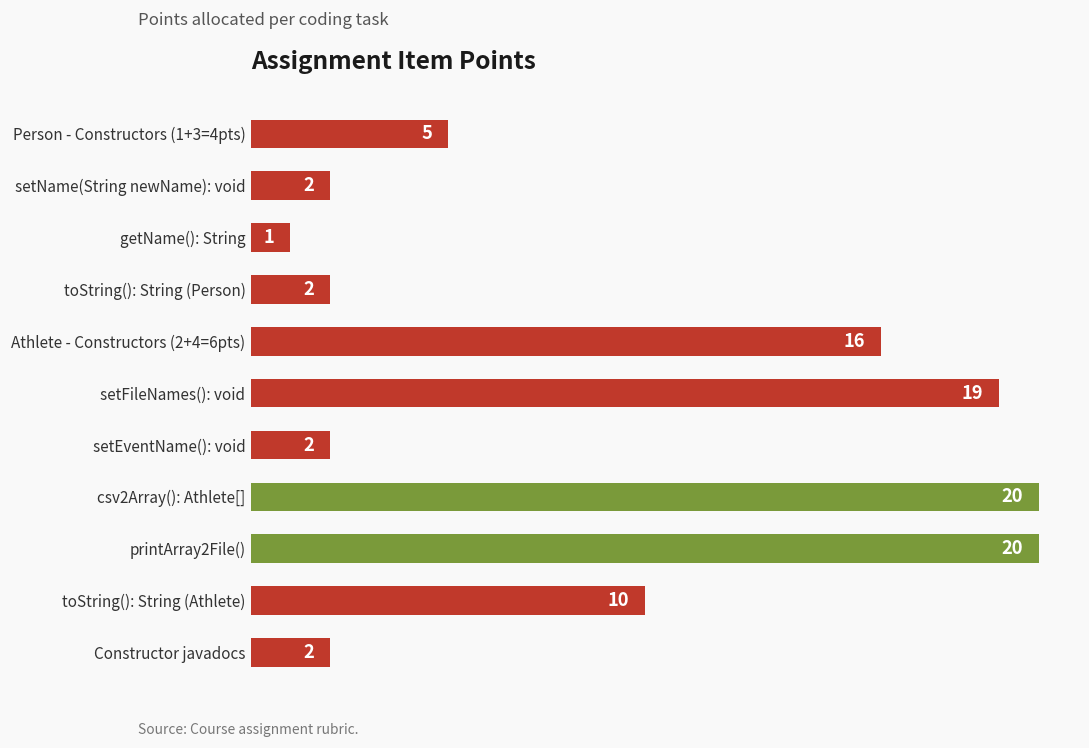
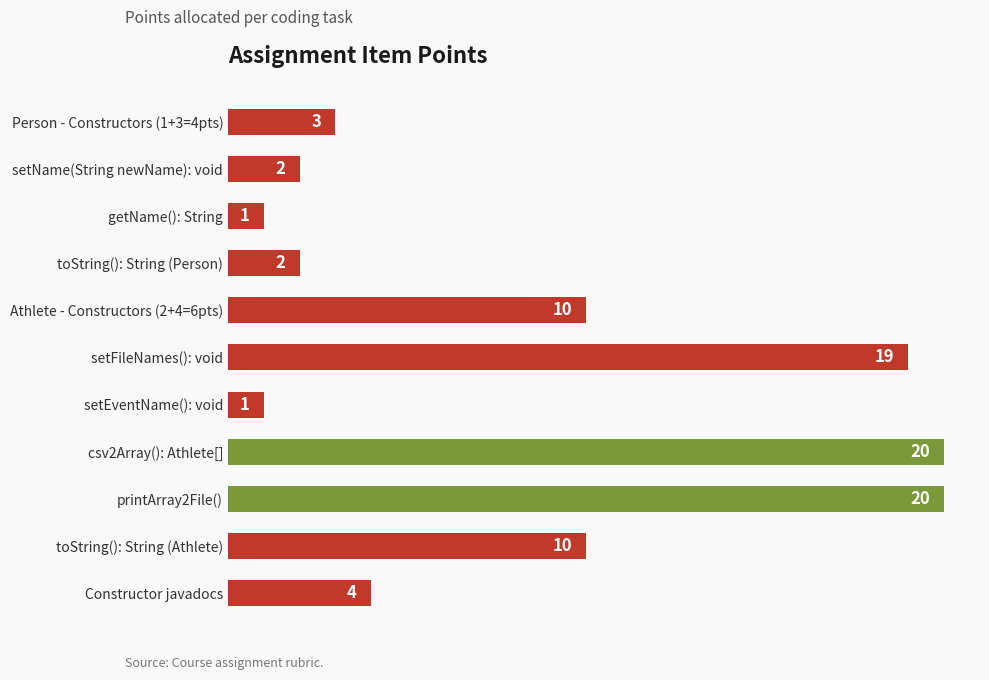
  {
-   "Person - Constructors (1+3=4pts)": 5,
+   "Person - Constructors (1+3=4pts)": 3,
    "setName(String newName): void": 2,
    "getName(): String": 1,
    "toString(): String (Person)": 2,
-   "Athlete - Constructors (2+4=6pts)": 16,
+   "Athlete - Constructors (2+4=6pts)": 10,
    "setFileNames(): void": 19,
-   "setEventName(): void": 2,
+   "setEventName(): void": 1,
    "csv2Array(): Athlete[]": 20,
    "printArray2File()": 20,
    "toString(): String (Athlete)": 10,
-   "Constructor javadocs": 2
+   "Constructor javadocs": 4
  }
